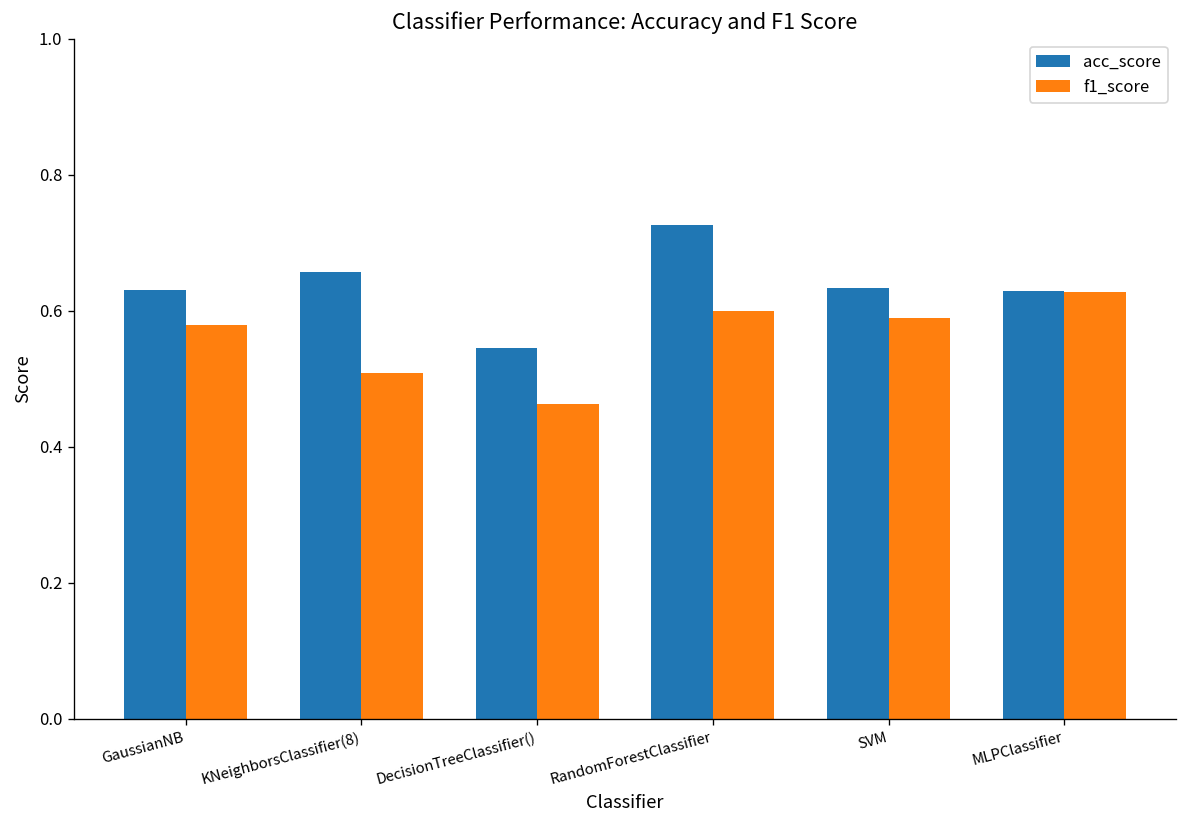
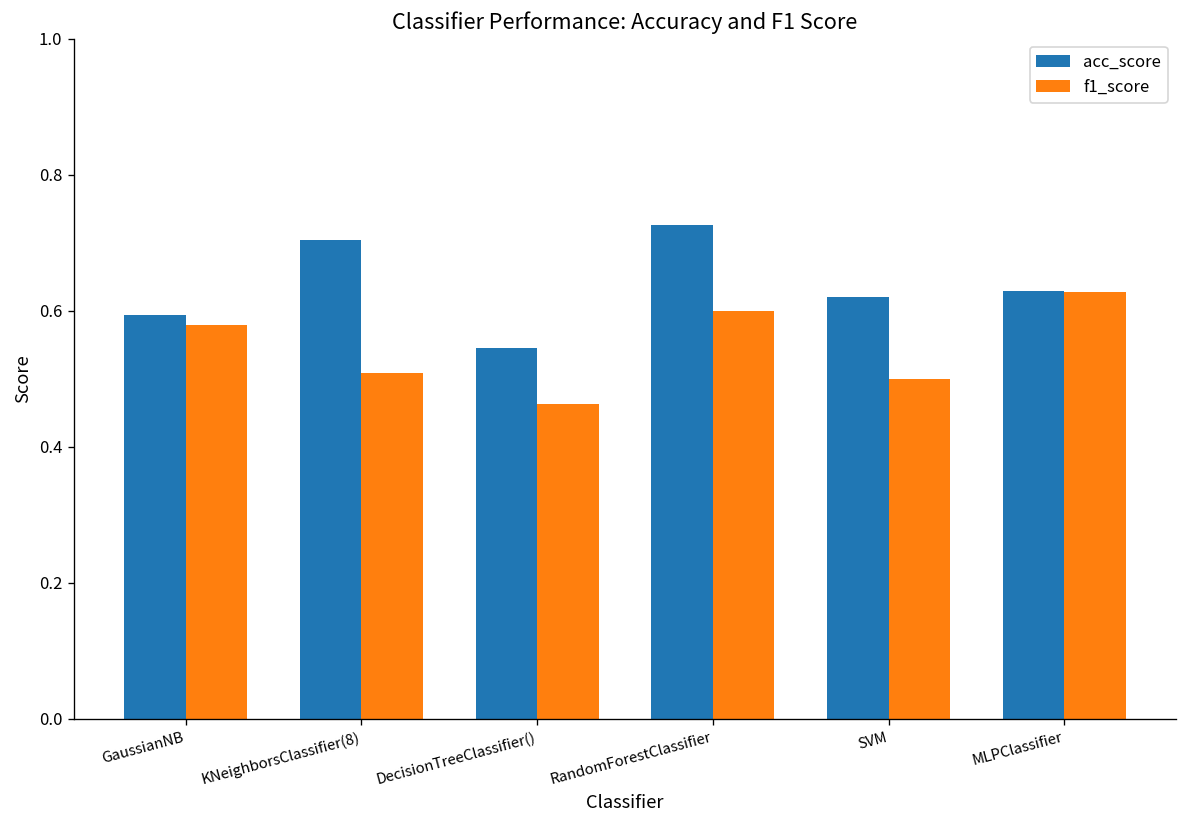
  {
    "acc_score": {
-     "GaussianNB": 0.63,
-     "KNeighborsClassifier(8)": 0.66,
+     "GaussianNB": 0.59,
+     "KNeighborsClassifier(8)": 0.70,
      "DecisionTreeClassifier()": 0.55,
      "RandomForestClassifier": 0.73,
-     "SVM": 0.63,
+     "SVM": 0.62,
      "MLPClassifier": 0.63
    },
    "f1_score": {
      "GaussianNB": 0.58,
      "KNeighborsClassifier(8)": 0.51,
      "DecisionTreeClassifier()": 0.46,
      "RandomForestClassifier": 0.60,
-     "SVM": 0.59,
+     "SVM": 0.50,
      "MLPClassifier": 0.63
    }
  }
